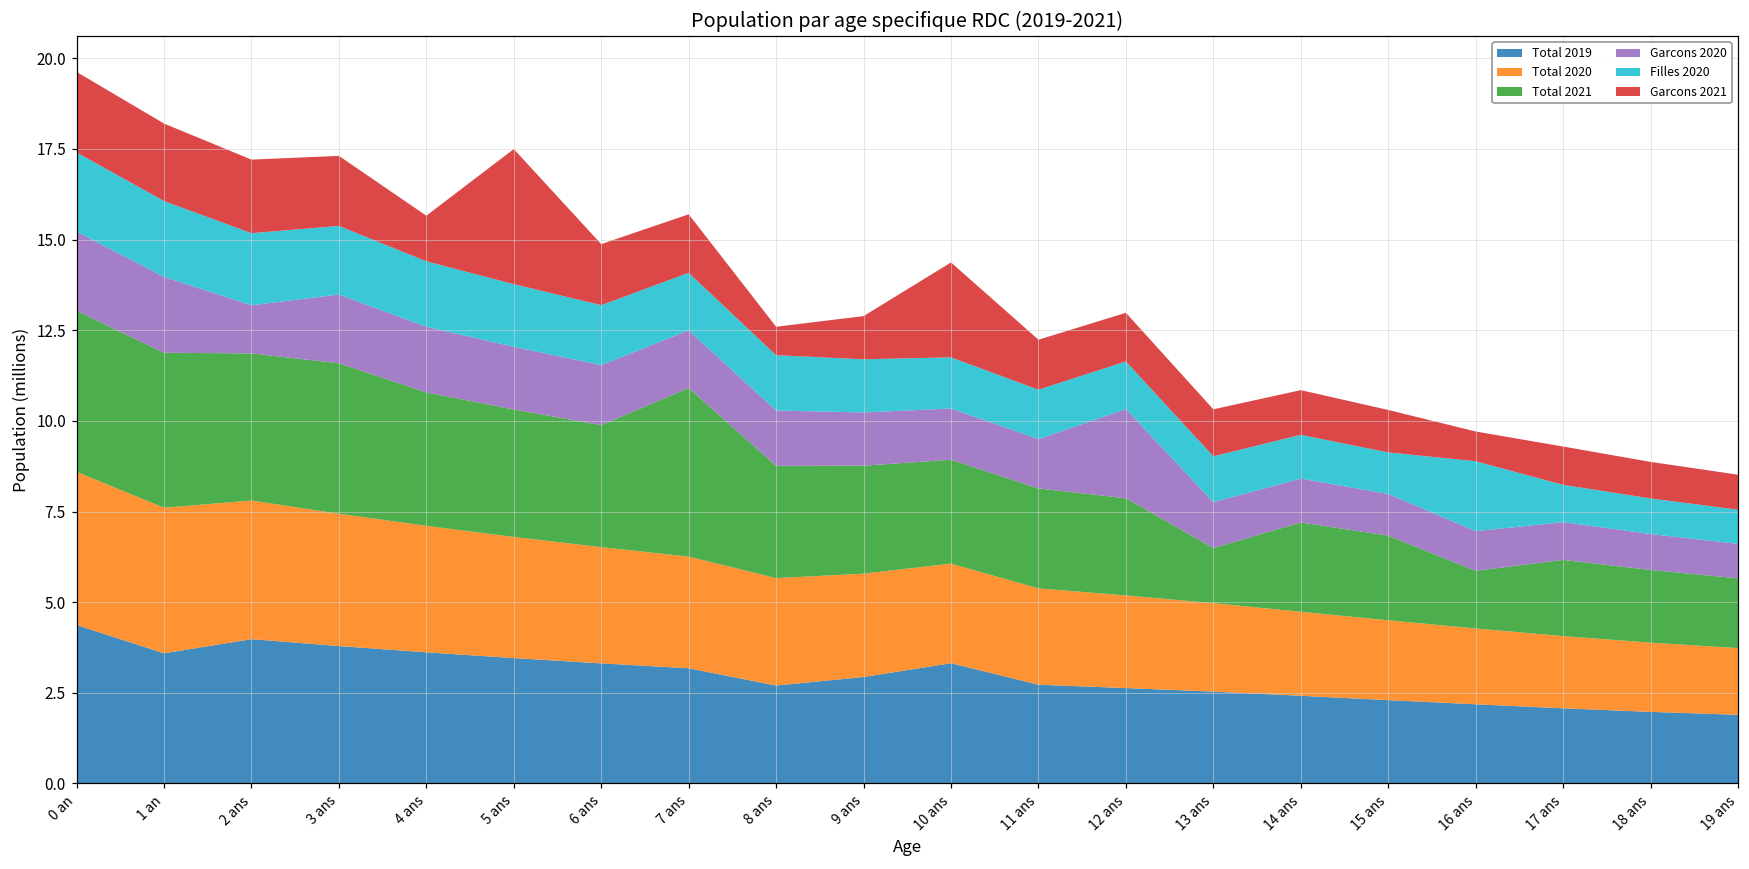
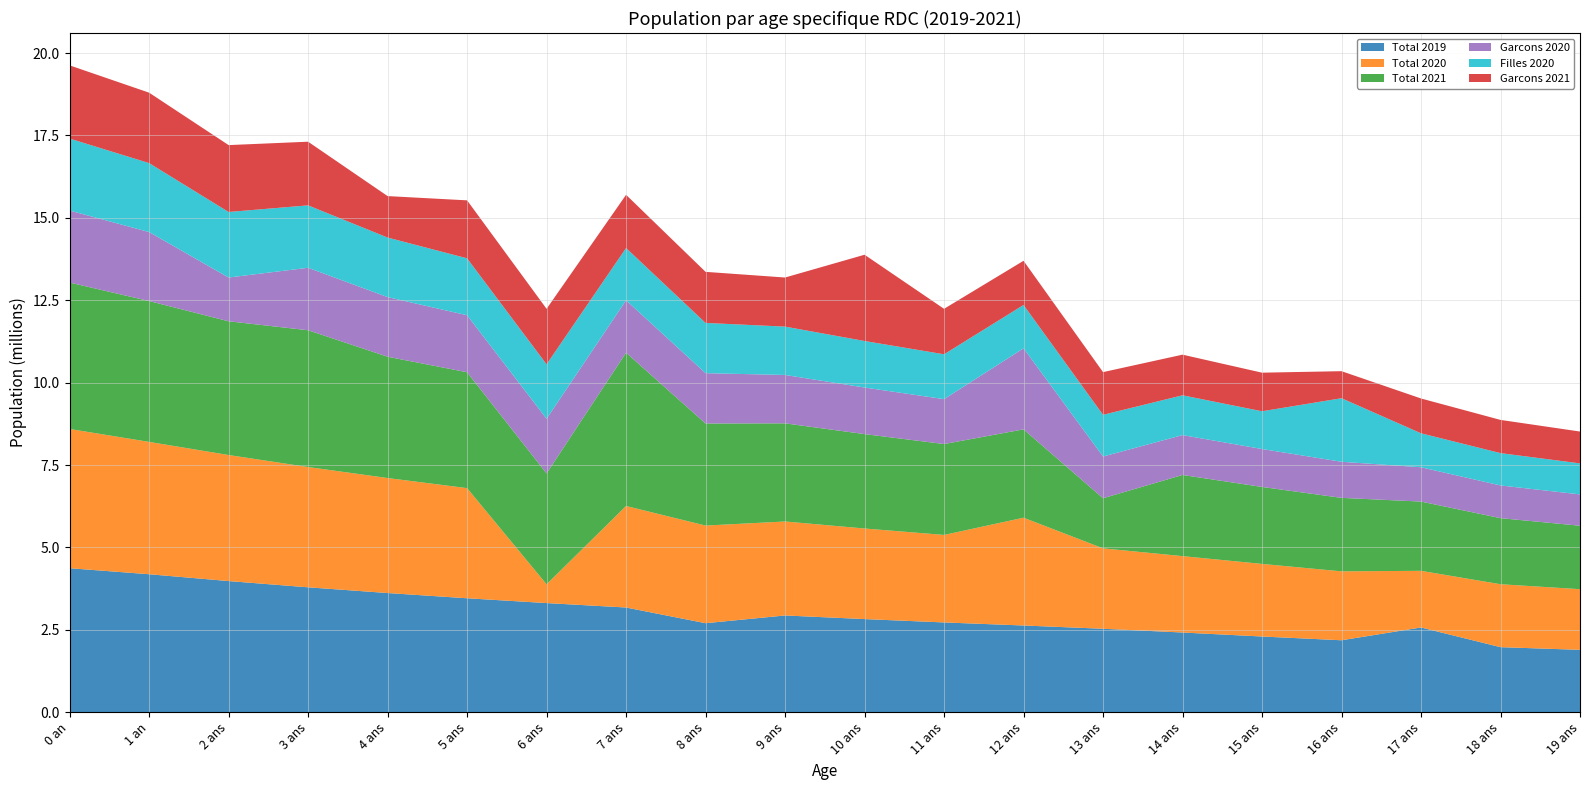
  {
    "Total 2019": {
      "0 an": 4.4,
-     "1 an": 3.6,
+     "1 an": 4.2,
      "2 ans": 4.0,
      "3 ans": 3.8,
      "4 ans": 3.6,
      "5 ans": 3.5,
      "6 ans": 3.3,
      "7 ans": 3.2,
      "8 ans": 2.7,
      "9 ans": 2.9,
-     "10 ans": 3.3,
+     "10 ans": 2.8,
      "11 ans": 2.7,
      "12 ans": 2.6,
      "13 ans": 2.5,
      "14 ans": 2.4,
      "15 ans": 2.3,
      "16 ans": 2.2,
-     "17 ans": 2.1,
+     "17 ans": 2.6,
      "18 ans": 2.0,
      "19 ans": 1.9
    },
    "Total 2020": {
      "0 an": 4.2,
      "1 an": 4.0,
      "2 ans": 3.8,
      "3 ans": 3.6,
      "4 ans": 3.5,
      "5 ans": 3.3,
-     "6 ans": 3.2,
+     "6 ans": 0.6,
      "7 ans": 3.1,
      "8 ans": 3.0,
      "9 ans": 2.9,
      "10 ans": 2.7,
      "11 ans": 2.7,
-     "12 ans": 2.6,
+     "12 ans": 3.3,
      "13 ans": 2.4,
      "14 ans": 2.3,
      "15 ans": 2.2,
      "16 ans": 2.1,
-     "17 ans": 2.0,
+     "17 ans": 1.7,
      "18 ans": 1.9,
      "19 ans": 1.8
    },
    "Total 2021": {
      "0 an": 4.4,
      "1 an": 4.3,
      "2 ans": 4.1,
      "3 ans": 4.2,
      "4 ans": 3.7,
      "5 ans": 3.5,
      "6 ans": 3.4,
      "7 ans": 4.7,
      "8 ans": 3.1,
      "9 ans": 3.0,
      "10 ans": 2.9,
      "11 ans": 2.8,
      "12 ans": 2.7,
      "13 ans": 1.5,
      "14 ans": 2.5,
      "15 ans": 2.3,
-     "16 ans": 1.6,
+     "16 ans": 2.2,
      "17 ans": 2.1,
      "18 ans": 2.0,
      "19 ans": 1.9
    },
    "Garcons 2020": {
      "0 an": 2.2,
      "1 an": 2.1,
      "2 ans": 1.3,
      "3 ans": 1.9,
      "4 ans": 1.8,
      "5 ans": 1.7,
      "6 ans": 1.7,
      "7 ans": 1.6,
      "8 ans": 1.5,
      "9 ans": 1.5,
      "10 ans": 1.4,
      "11 ans": 1.4,
      "12 ans": 2.5,
      "13 ans": 1.3,
      "14 ans": 1.2,
      "15 ans": 1.2,
      "16 ans": 1.1,
      "17 ans": 1.0,
      "18 ans": 1.0,
      "19 ans": 1.0
    },
    "Filles 2020": {
      "0 an": 2.2,
      "1 an": 2.1,
      "2 ans": 2.0,
      "3 ans": 1.9,
      "4 ans": 1.8,
      "5 ans": 1.7,
      "6 ans": 1.7,
      "7 ans": 1.6,
      "8 ans": 1.5,
      "9 ans": 1.5,
      "10 ans": 1.4,
      "11 ans": 1.4,
      "12 ans": 1.3,
      "13 ans": 1.3,
      "14 ans": 1.2,
      "15 ans": 1.1,
      "16 ans": 1.9,
      "17 ans": 1.0,
      "18 ans": 1.0,
      "19 ans": 0.9
    },
    "Garcons 2021": {
      "0 an": 2.2,
      "1 an": 2.1,
      "2 ans": 2.0,
      "3 ans": 1.9,
      "4 ans": 1.3,
-     "5 ans": 3.7,
+     "5 ans": 1.8,
      "6 ans": 1.7,
      "7 ans": 1.6,
-     "8 ans": 0.8,
-     "9 ans": 1.2,
+     "8 ans": 1.5,
+     "9 ans": 1.5,
      "10 ans": 2.6,
      "11 ans": 1.4,
      "12 ans": 1.3,
      "13 ans": 1.3,
      "14 ans": 1.2,
      "15 ans": 1.2,
      "16 ans": 0.8,
      "17 ans": 1.1,
      "18 ans": 1.0,
      "19 ans": 1.0
    }
  }
